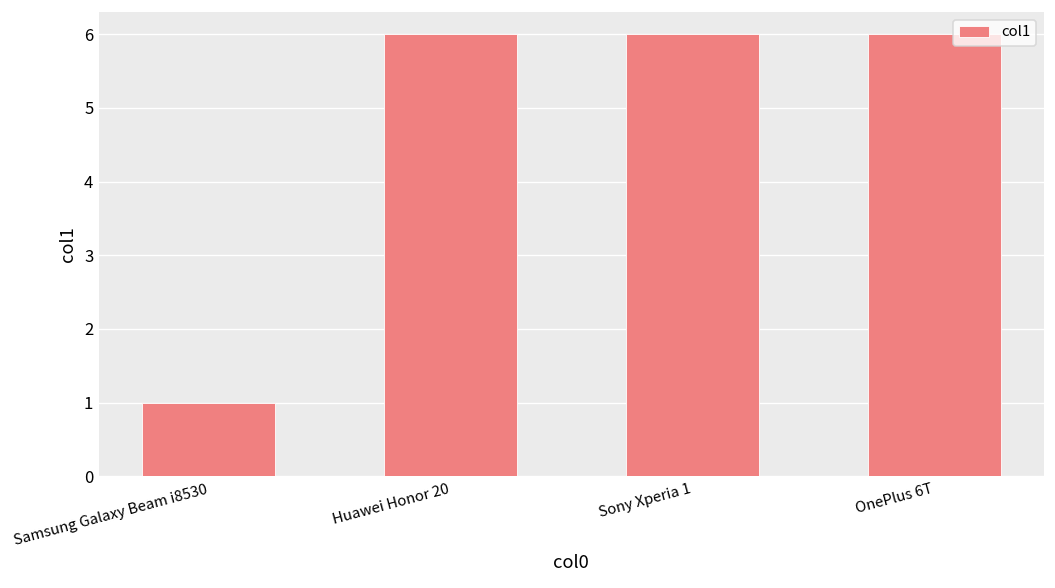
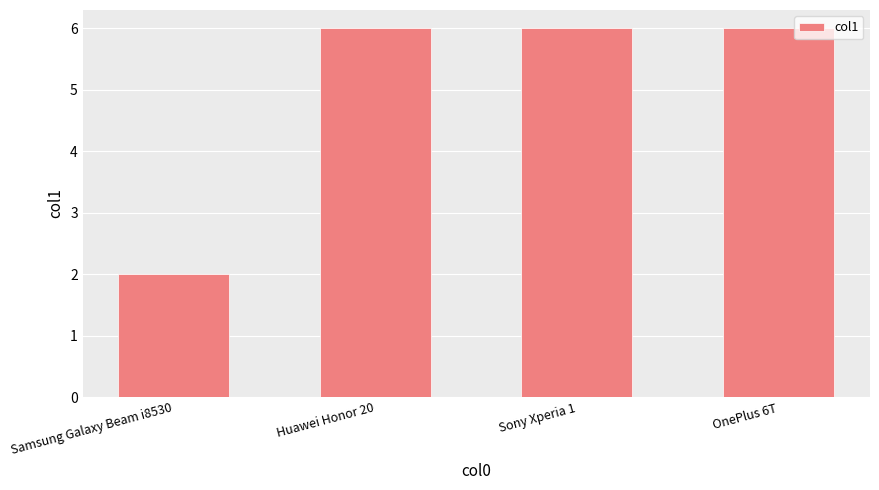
  {
-   "Samsung Galaxy Beam i8530": 1,
+   "Samsung Galaxy Beam i8530": 2,
    "Huawei Honor 20": 6,
    "Sony Xperia 1": 6,
    "OnePlus 6T": 6
  }
